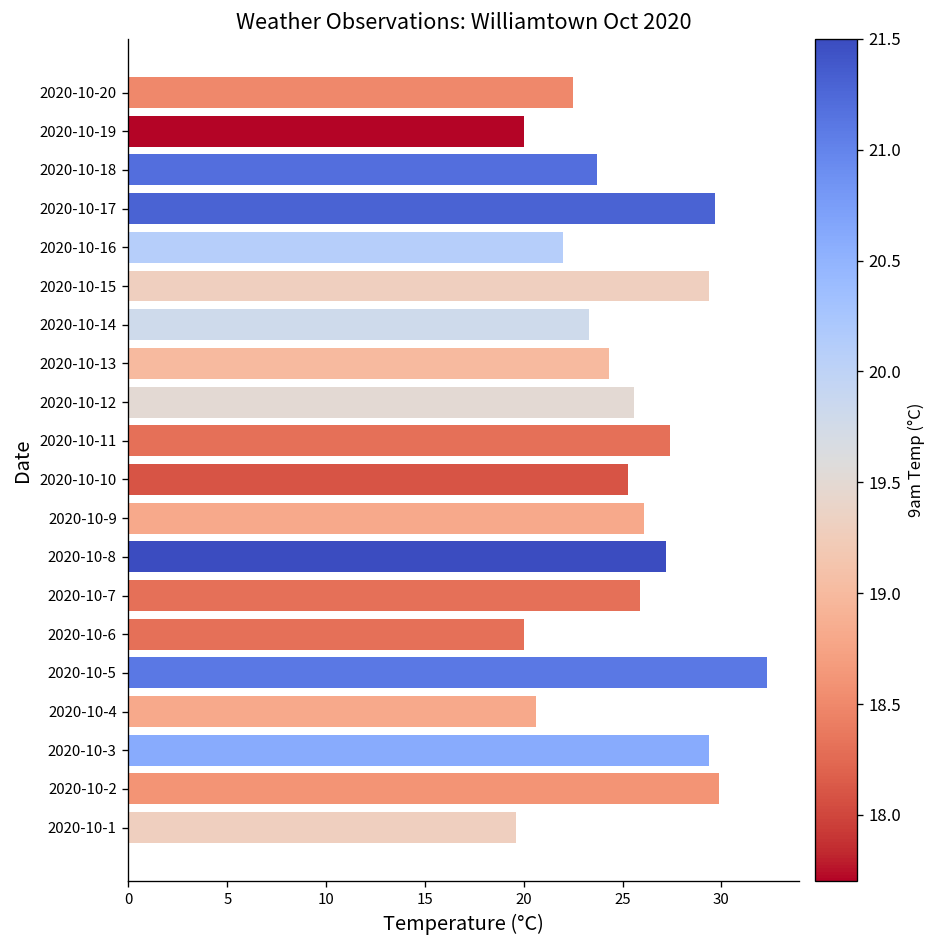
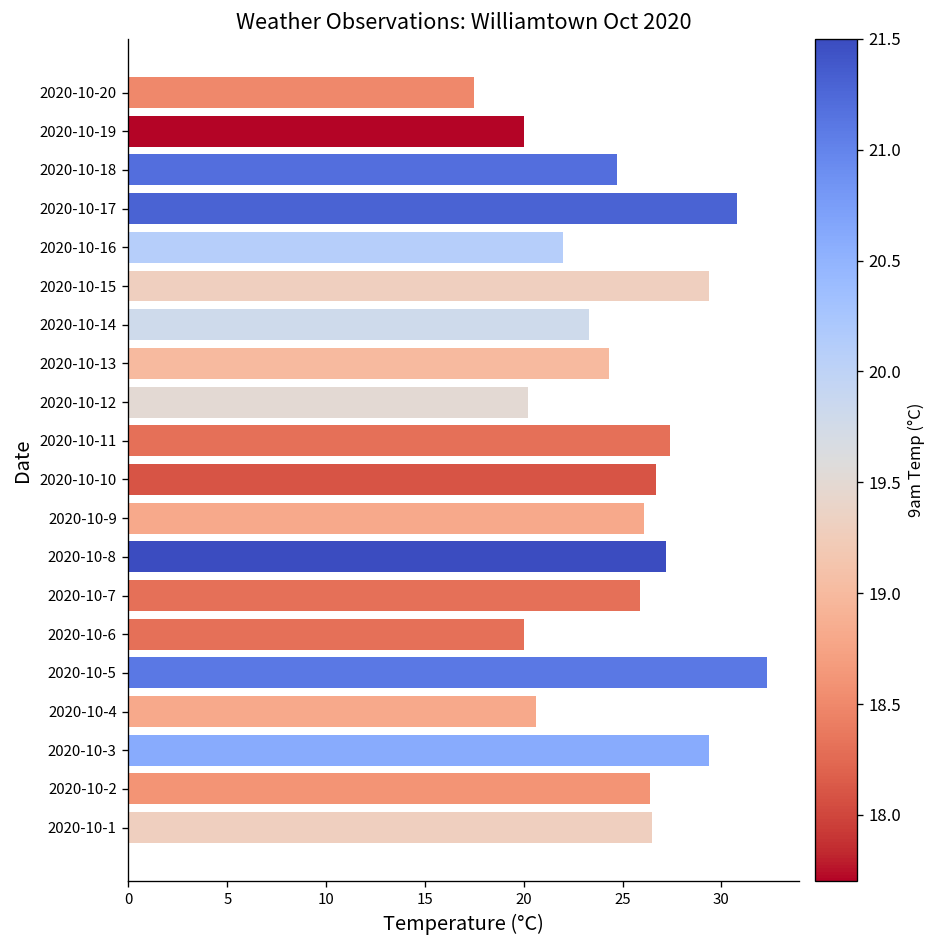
  {
-   "2020-10-20": 22.5,
+   "2020-10-20": 17.5,
    "2020-10-19": 20.0,
-   "2020-10-18": 23.7,
-   "2020-10-17": 29.7,
+   "2020-10-18": 24.7,
+   "2020-10-17": 30.8,
    "2020-10-16": 22.0,
    "2020-10-15": 29.4,
    "2020-10-14": 23.3,
    "2020-10-13": 24.3,
-   "2020-10-12": 25.6,
+   "2020-10-12": 20.2,
    "2020-10-11": 27.4,
-   "2020-10-10": 25.3,
+   "2020-10-10": 26.7,
    "2020-10-9": 26.1,
    "2020-10-8": 27.2,
    "2020-10-7": 25.9,
    "2020-10-6": 20.0,
    "2020-10-5": 32.3,
    "2020-10-4": 20.6,
    "2020-10-3": 29.4,
-   "2020-10-2": 29.9,
-   "2020-10-1": 19.6
+   "2020-10-2": 26.4,
+   "2020-10-1": 26.5
  }
